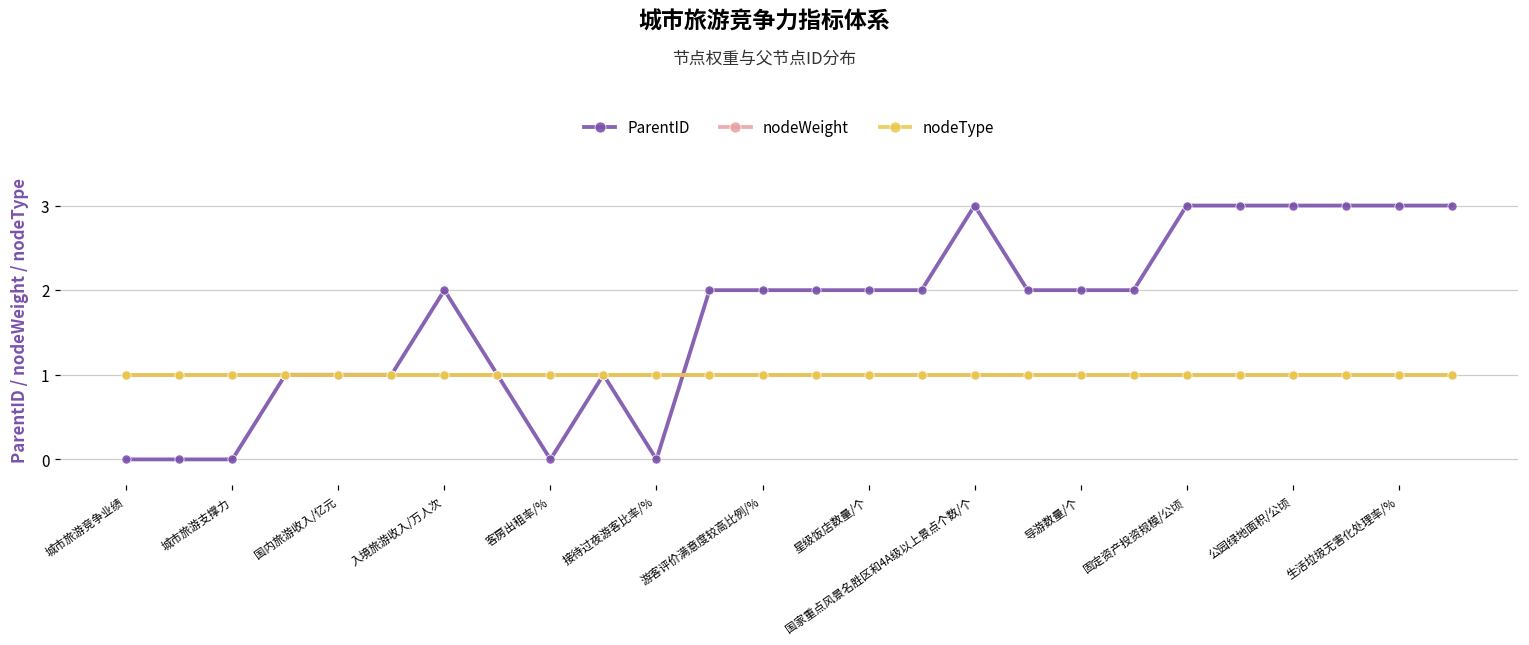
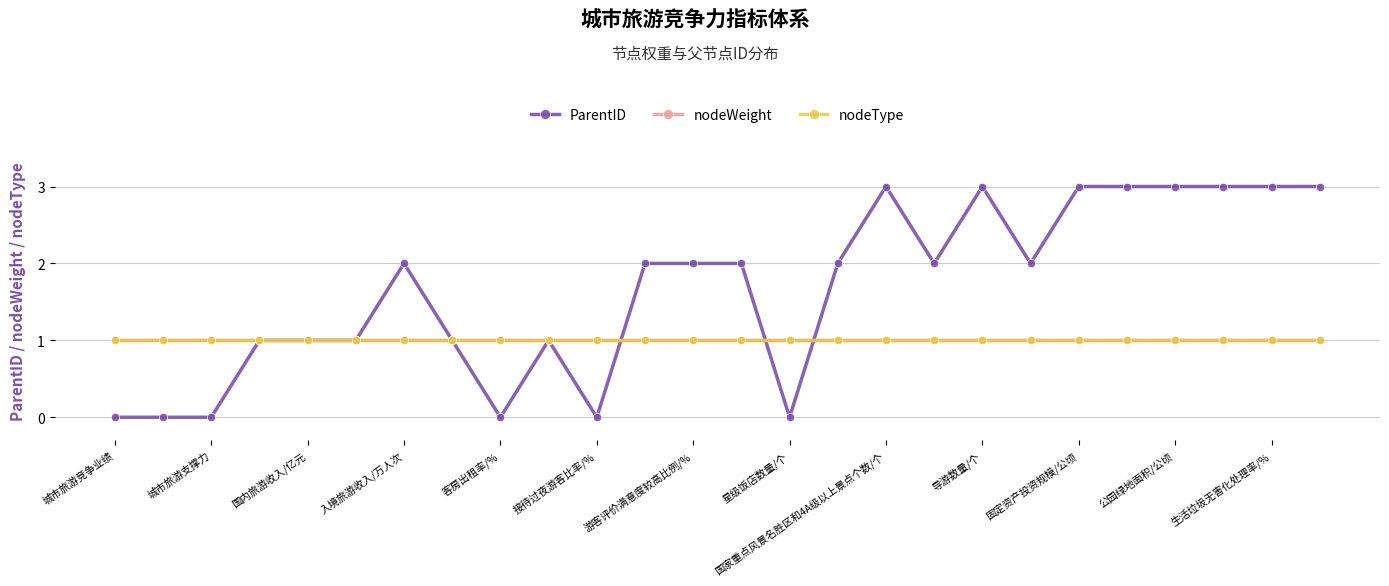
  {
    "ParentID": {
      "城市旅游竞争业绩": 0,
      "城市旅游支撑力": 0,
      "入境旅游收入/万人次": 2,
      "客房出租率/%": 0,
      "接待过夜游客比率/%": 0,
      "游客评价满意度较高比例/%": 2,
-     "星级饭店数量/个": 2,
+     "星级饭店数量/个": 0,
      "国家重点风景名胜区和4A级以上景点个数/个": 3,
-     "导游数量/个": 2,
+     "导游数量/个": 3,
      "固定资产投资规模/公顷": 3,
      "公园绿地面积/公顷": 3,
      "生活垃圾无害化处理率/%": 3
    },
    "nodeType": {
      "城市旅游竞争业绩": 1,
      "城市旅游支撑力": 1,
      "入境旅游收入/万人次": 1,
      "客房出租率/%": 1,
      "接待过夜游客比率/%": 1,
      "游客评价满意度较高比例/%": 1,
      "星级饭店数量/个": 1,
      "国家重点风景名胜区和4A级以上景点个数/个": 1,
      "导游数量/个": 1,
      "固定资产投资规模/公顷": 1,
      "公园绿地面积/公顷": 1,
      "生活垃圾无害化处理率/%": 1
    }
  }
